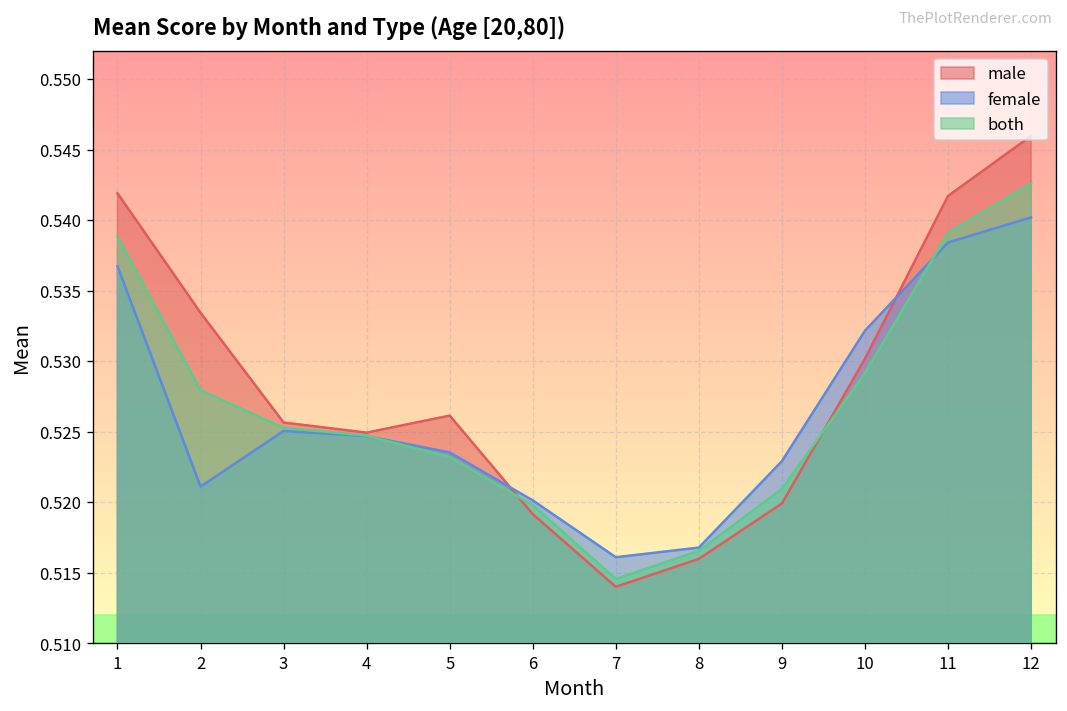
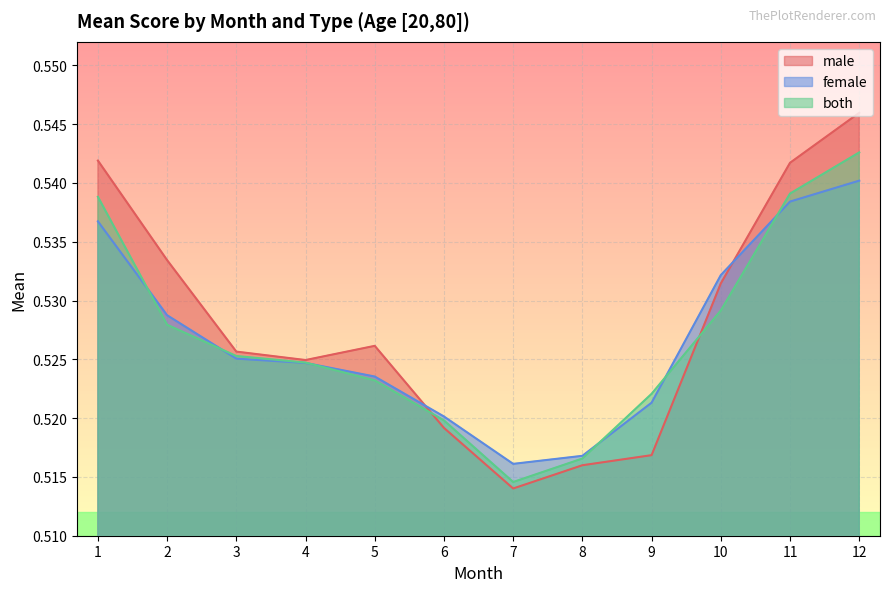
  {
    "male": {
      "1": 0.5419,
      "2": 0.5334,
      "3": 0.5257,
      "4": 0.5249,
      "5": 0.5261,
      "6": 0.5192,
      "7": 0.5140,
      "8": 0.5160,
-     "9": 0.5199,
-     "10": 0.5302,
+     "9": 0.5169,
+     "10": 0.5315,
      "11": 0.5417
    },
    "female": {
      "1": 0.5367,
-     "2": 0.5211,
+     "2": 0.5288,
      "3": 0.5251,
      "5": 0.5235,
      "6": 0.5201,
      "7": 0.5161,
      "8": 0.5168,
-     "9": 0.5229,
+     "9": 0.5213,
      "10": 0.5322,
      "11": 0.5384,
      "12": 0.5402
    },
    "both": {
      "1": 0.5388,
      "2": 0.5279,
      "3": 0.5253,
      "5": 0.5232,
      "6": 0.5198,
      "7": 0.5146,
      "8": 0.5166,
-     "9": 0.5209,
+     "9": 0.5221,
      "10": 0.5292,
      "11": 0.5391,
      "12": 0.5426
    }
  }
